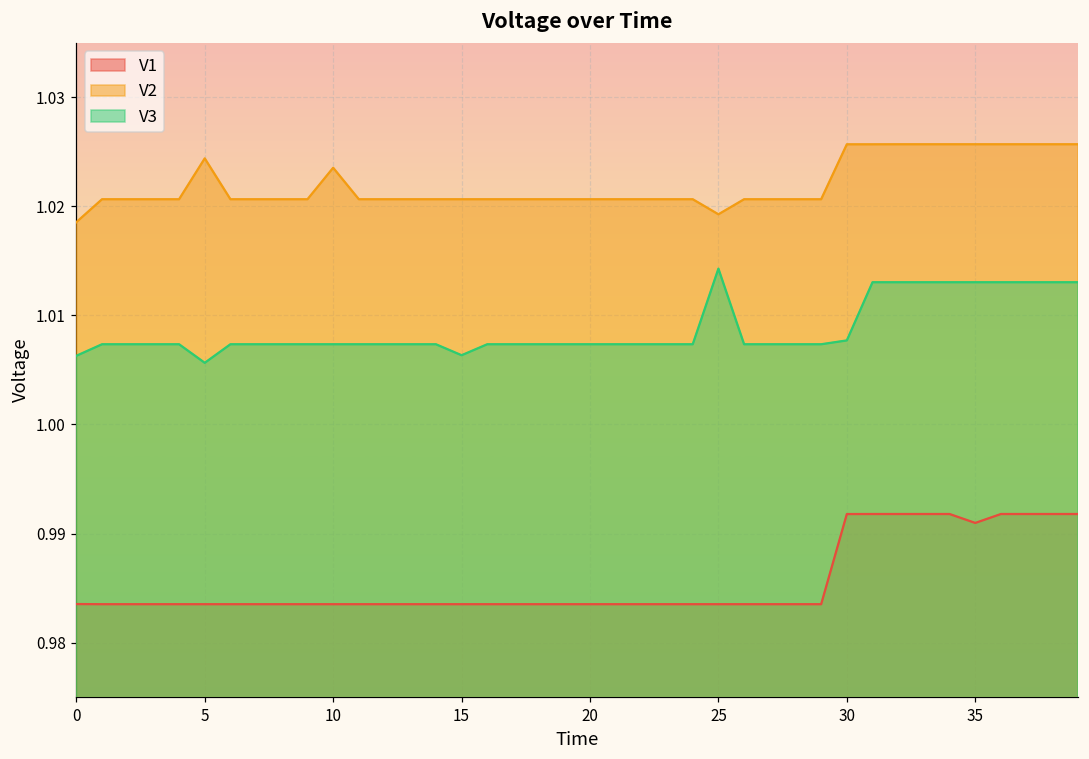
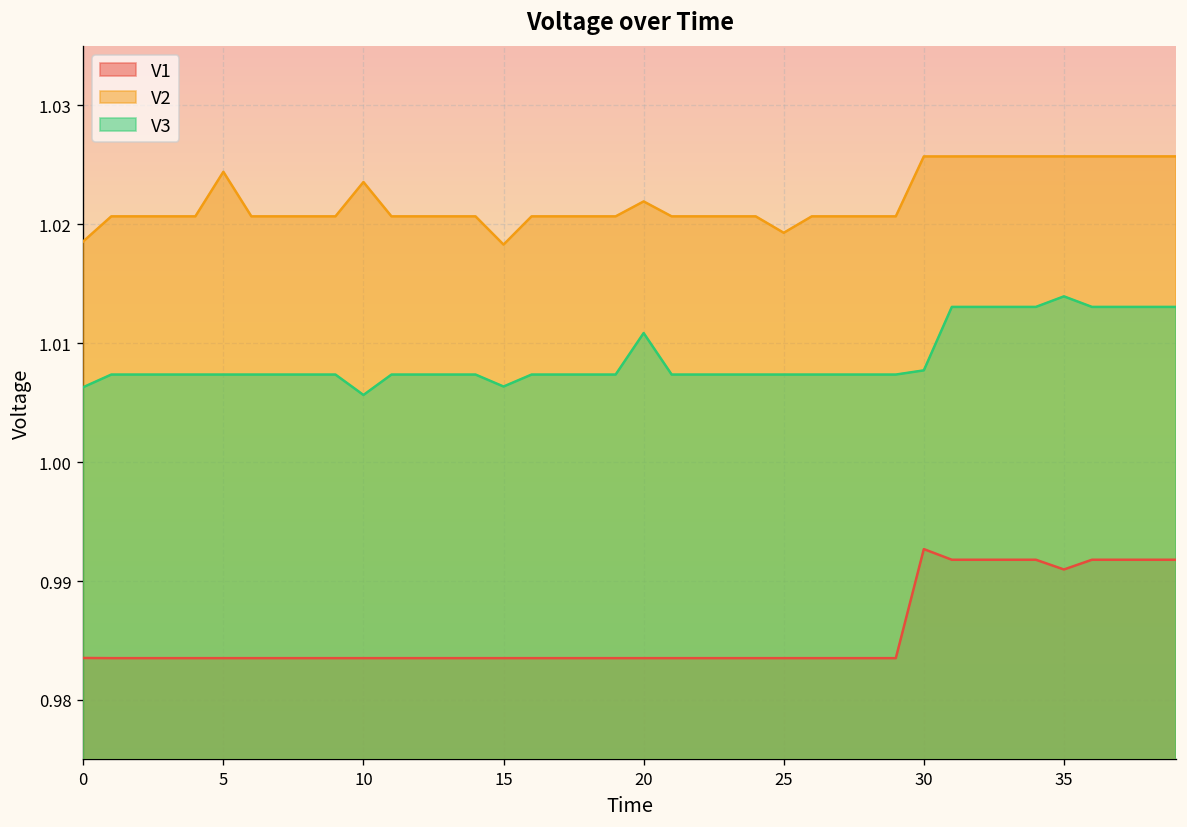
  {
    "V1": {
      "0": 0.984,
      "5": 0.984,
      "10": 0.984,
      "15": 0.984,
      "20": 0.984,
      "25": 0.984,
-     "30": 0.992,
+     "30": 0.993,
      "35": 0.991
    },
    "V2": {
      "0": 1.019,
      "5": 1.024,
      "10": 1.024,
-     "15": 1.021,
-     "20": 1.021,
+     "15": 1.018,
+     "20": 1.022,
      "25": 1.019,
      "30": 1.026,
      "35": 1.026
    },
    "V3": {
      "0": 1.006,
-     "5": 1.006,
-     "10": 1.007,
+     "5": 1.007,
+     "10": 1.006,
      "15": 1.006,
-     "20": 1.007,
-     "25": 1.014,
+     "20": 1.011,
+     "25": 1.007,
      "30": 1.008,
-     "35": 1.013
+     "35": 1.014
    }
  }
